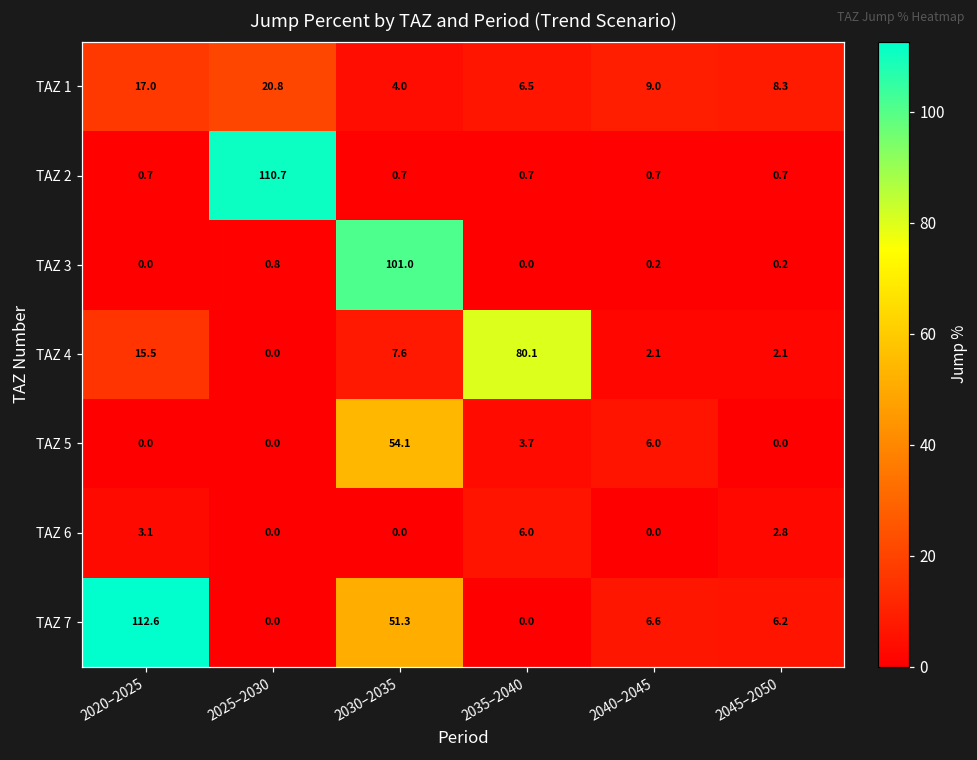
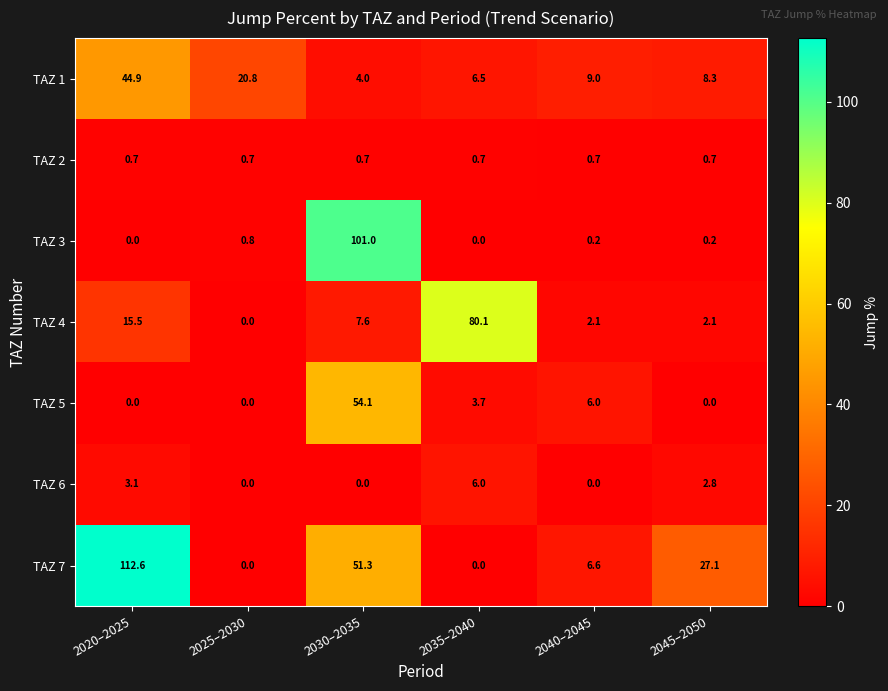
  {
    "TAZ 1": {
-     "2020–2025": 17.0,
+     "2020–2025": 44.9,
      "2025–2030": 20.8,
      "2030–2035": 4.0,
      "2035–2040": 6.5,
      "2040–2045": 9.0,
      "2045–2050": 8.3
    },
    "TAZ 2": {
      "2020–2025": 0.7,
-     "2025–2030": 110.7,
+     "2025–2030": 0.7,
      "2030–2035": 0.7,
      "2035–2040": 0.7,
      "2040–2045": 0.7,
      "2045–2050": 0.7
    },
    "TAZ 3": {
      "2020–2025": 0.0,
      "2025–2030": 0.8,
      "2030–2035": 101.0,
      "2035–2040": 0.0,
      "2040–2045": 0.2,
      "2045–2050": 0.2
    },
    "TAZ 4": {
      "2020–2025": 15.5,
      "2025–2030": 0.0,
      "2030–2035": 7.6,
      "2035–2040": 80.1,
      "2040–2045": 2.1,
      "2045–2050": 2.1
    },
    "TAZ 5": {
      "2020–2025": 0.0,
      "2025–2030": 0.0,
      "2030–2035": 54.1,
      "2035–2040": 3.7,
      "2040–2045": 6.0,
      "2045–2050": 0.0
    },
    "TAZ 6": {
      "2020–2025": 3.1,
      "2025–2030": 0.0,
      "2030–2035": 0.0,
      "2035–2040": 6.0,
      "2040–2045": 0.0,
      "2045–2050": 2.8
    },
    "TAZ 7": {
      "2020–2025": 112.6,
      "2025–2030": 0.0,
      "2030–2035": 51.3,
      "2035–2040": 0.0,
      "2040–2045": 6.6,
-     "2045–2050": 6.2
+     "2045–2050": 27.1
    }
  }
